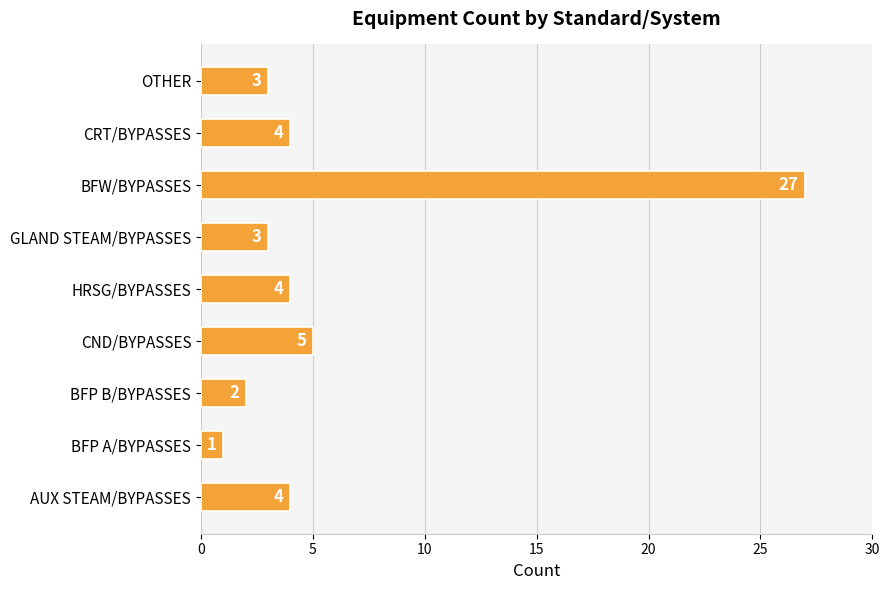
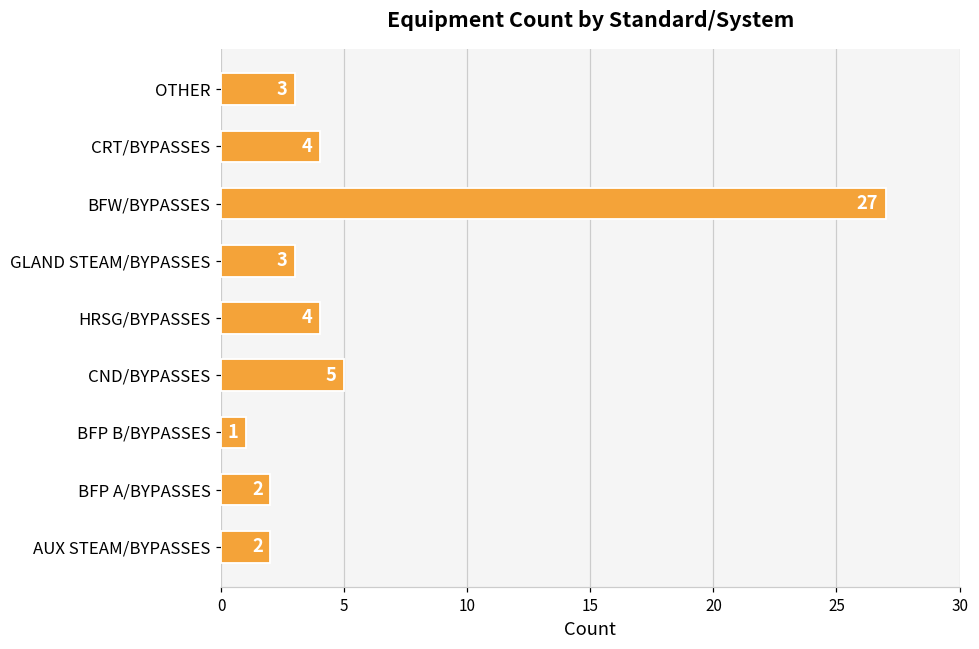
  {
    "OTHER": 3,
    "CRT/BYPASSES": 4,
    "BFW/BYPASSES": 27,
    "GLAND STEAM/BYPASSES": 3,
    "HRSG/BYPASSES": 4,
    "CND/BYPASSES": 5,
-   "BFP B/BYPASSES": 2,
-   "BFP A/BYPASSES": 1,
-   "AUX STEAM/BYPASSES": 4
+   "BFP B/BYPASSES": 1,
+   "BFP A/BYPASSES": 2,
+   "AUX STEAM/BYPASSES": 2
  }
